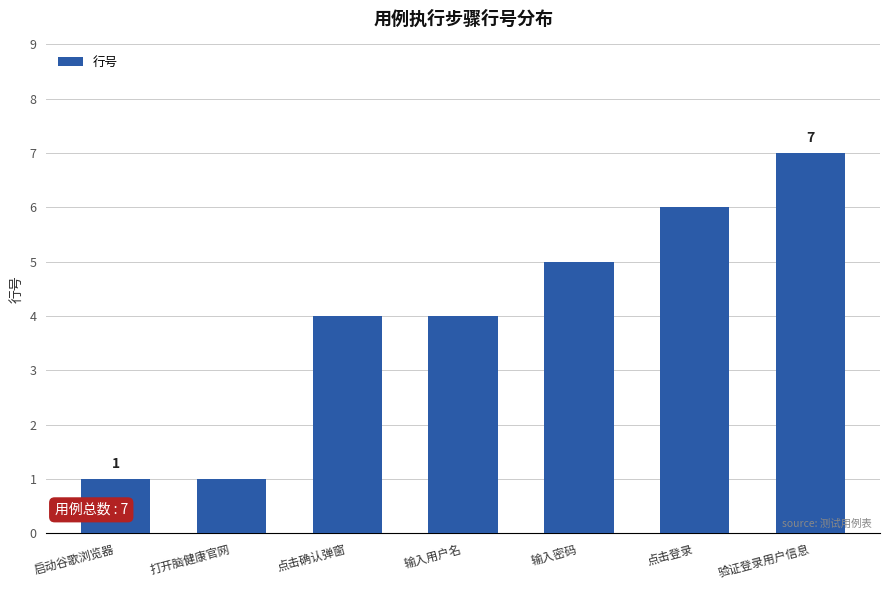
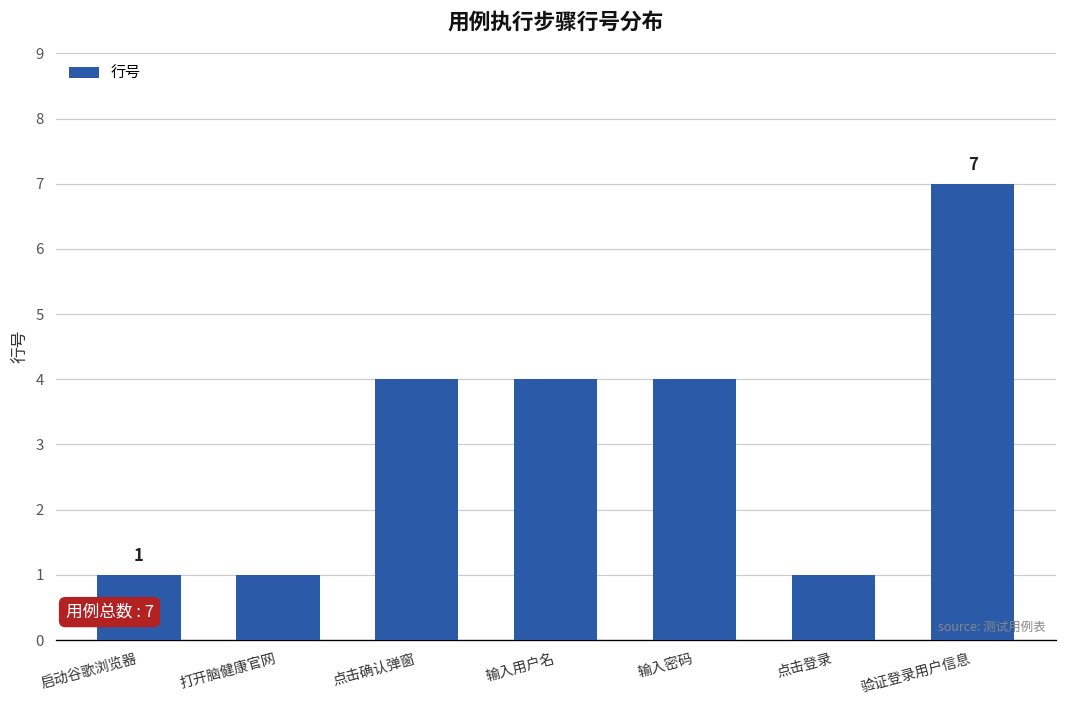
  {
    "打开脑健康官网": 1,
    "点击确认弹窗": 4,
    "输入用户名": 4,
-   "输入密码": 5,
-   "点击登录": 6
+   "输入密码": 4,
+   "点击登录": 1
  }
